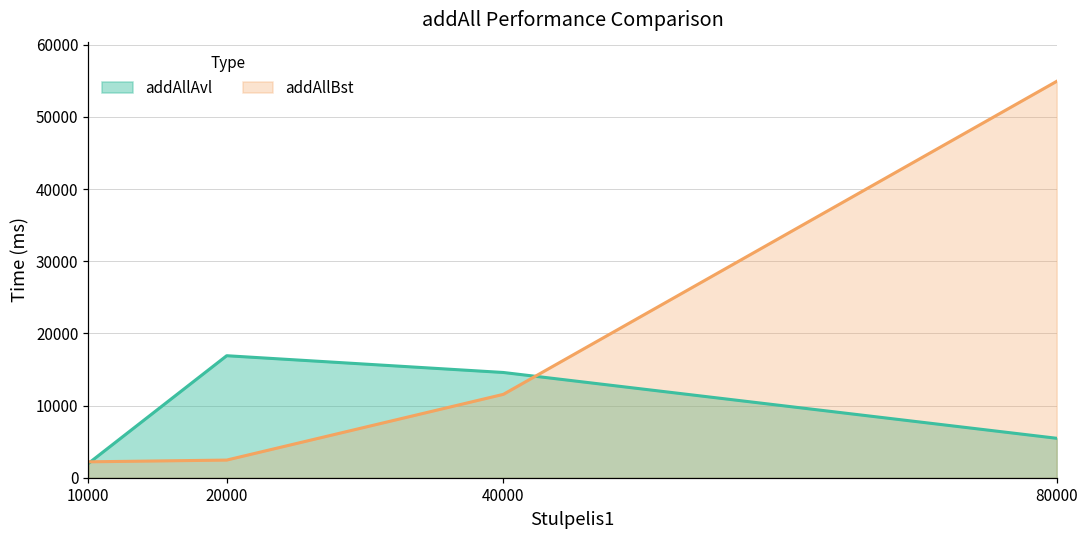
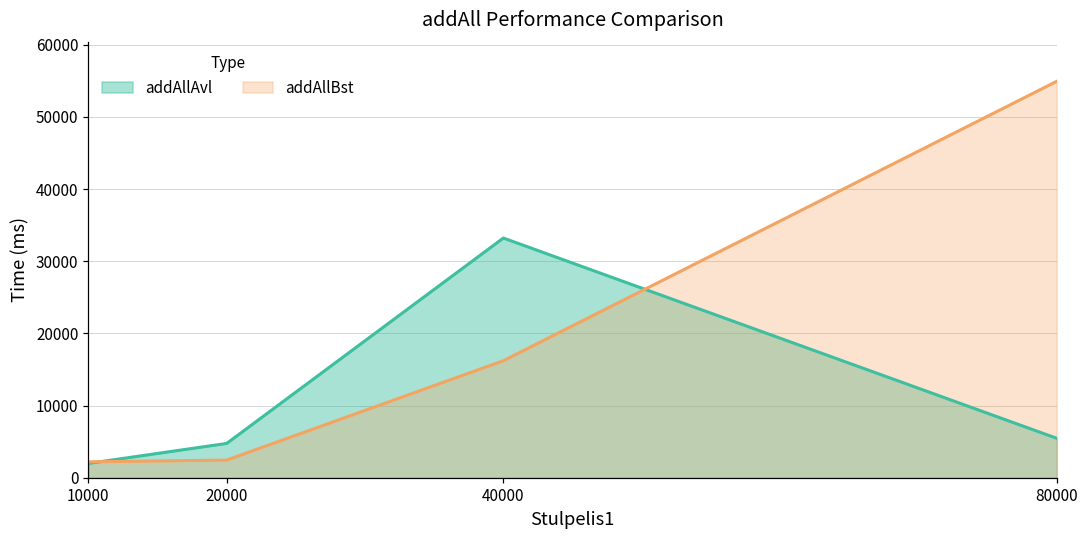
  {
    "addAllAvl": {
-     "20000": 17000,
-     "40000": 15000,
+     "20000": 5000,
+     "40000": 33000,
      "80000": 5000
    },
    "addAllBst": {
      "20000": 2000,
-     "40000": 12000,
+     "40000": 16000,
      "80000": 55000
    }
  }
